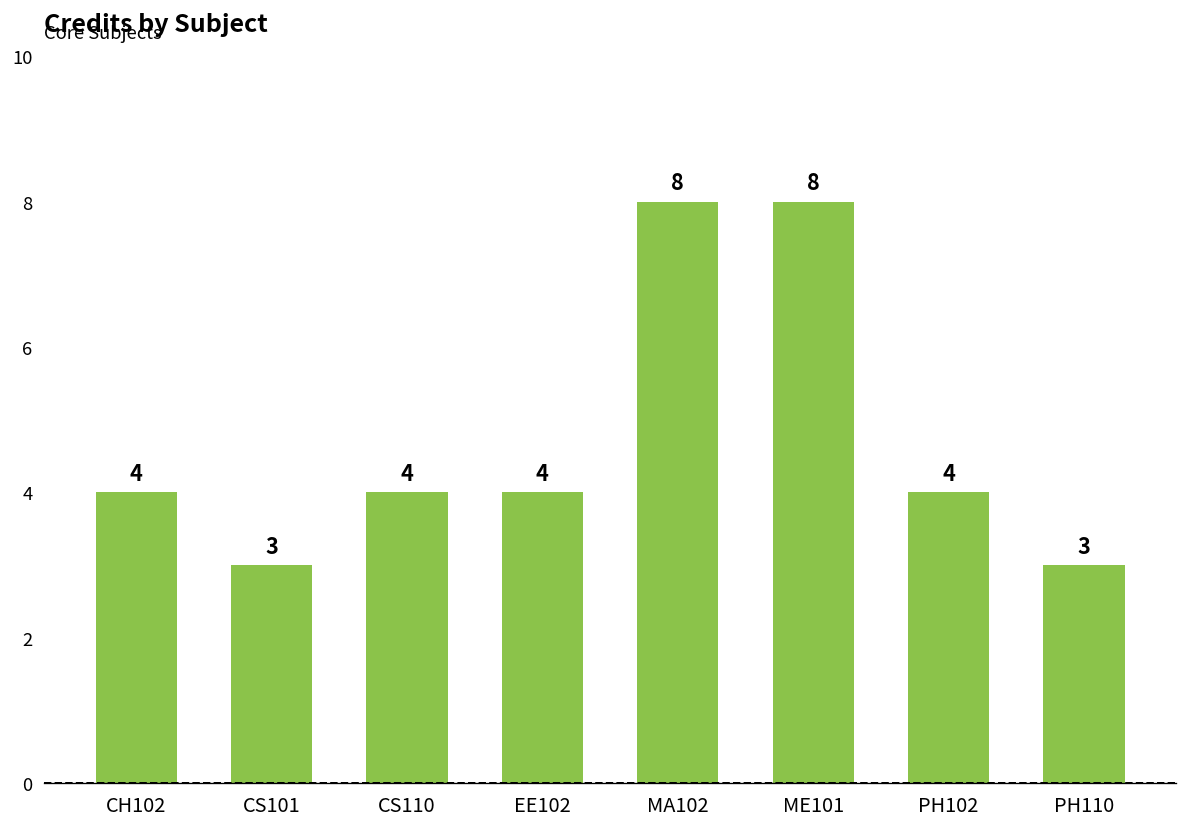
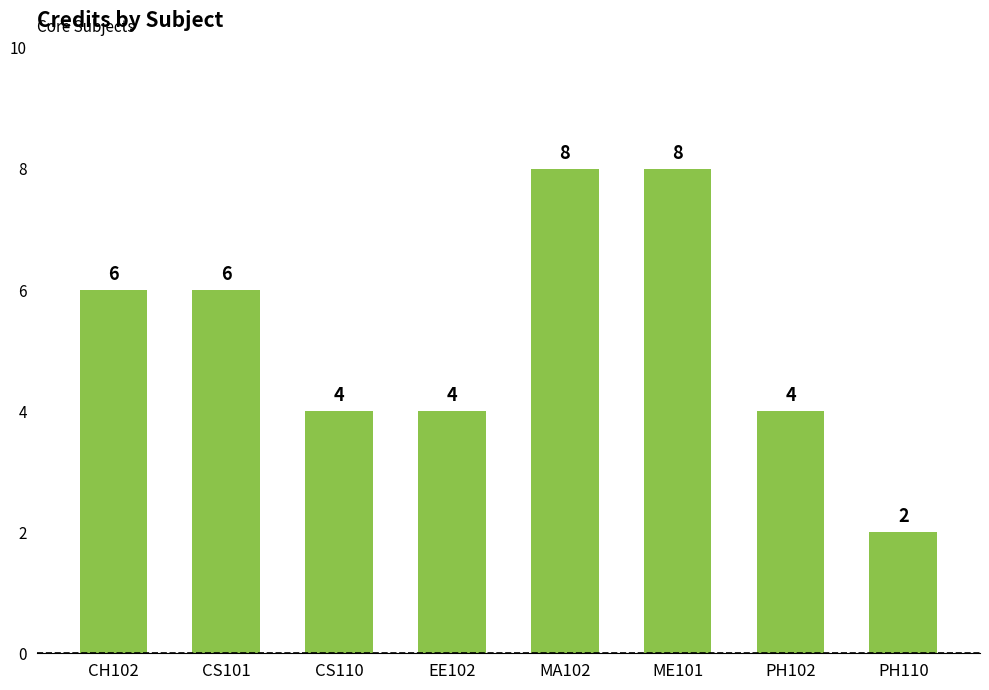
  {
-   "CH102": 4,
-   "CS101": 3,
+   "CH102": 6,
+   "CS101": 6,
    "CS110": 4,
    "EE102": 4,
    "MA102": 8,
    "ME101": 8,
    "PH102": 4,
-   "PH110": 3
+   "PH110": 2
  }
